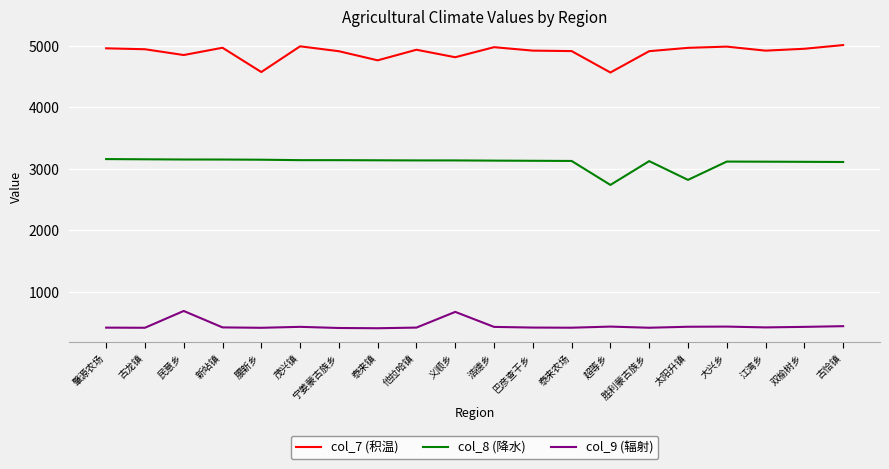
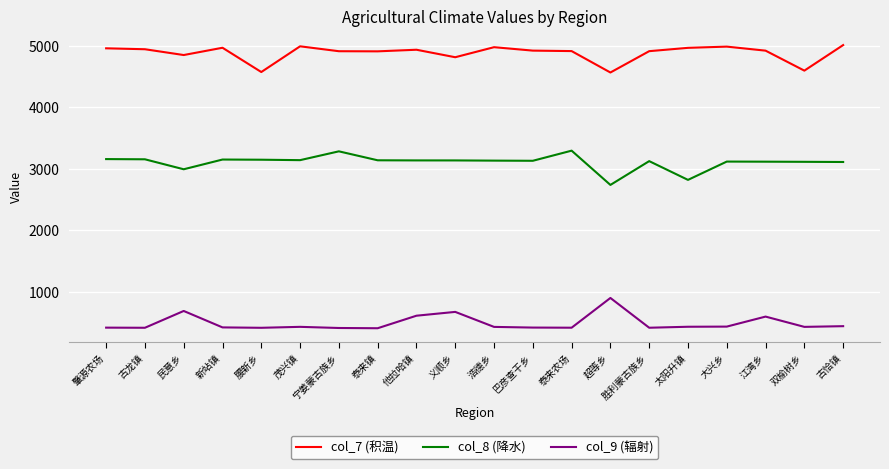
  {
    "col_7 (积温)": {
      "肇源农场": 5000,
      "古龙镇": 4900,
      "民意乡": 4900,
      "新站镇": 5000,
      "腰新乡": 4600,
      "茂兴镇": 5000,
      "宁姜蒙古族乡": 4900,
-     "泰来镇": 4800,
+     "泰来镇": 4900,
      "他拉哈镇": 4900,
      "义顺乡": 4800,
      "浩德乡": 5000,
      "巴彦查干乡": 4900,
      "泰来农场": 4900,
      "超等乡": 4600,
      "胜利蒙古族乡": 4900,
      "太阳升镇": 5000,
      "大兴乡": 5000,
      "江湾乡": 4900,
-     "双榆树乡": 5000,
+     "双榆树乡": 4600,
      "古恰镇": 5000
    },
    "col_8 (降水)": {
      "肇源农场": 3200,
      "古龙镇": 3200,
-     "民意乡": 3200,
+     "民意乡": 3000,
      "新站镇": 3200,
      "腰新乡": 3100,
      "茂兴镇": 3100,
-     "宁姜蒙古族乡": 3100,
+     "宁姜蒙古族乡": 3300,
      "泰来镇": 3100,
      "他拉哈镇": 3100,
      "义顺乡": 3100,
      "浩德乡": 3100,
      "巴彦查干乡": 3100,
-     "泰来农场": 3100,
+     "泰来农场": 3300,
      "超等乡": 2700,
      "胜利蒙古族乡": 3100,
      "太阳升镇": 2800,
      "大兴乡": 3100,
      "江湾乡": 3100,
      "双榆树乡": 3100,
      "古恰镇": 3100
    },
    "col_9 (辐射)": {
      "肇源农场": 400,
      "古龙镇": 400,
      "民意乡": 700,
      "新站镇": 400,
      "腰新乡": 400,
      "茂兴镇": 400,
      "宁姜蒙古族乡": 400,
      "泰来镇": 400,
-     "他拉哈镇": 400,
+     "他拉哈镇": 600,
      "义顺乡": 700,
      "浩德乡": 400,
      "巴彦查干乡": 400,
      "泰来农场": 400,
-     "超等乡": 400,
+     "超等乡": 900,
      "胜利蒙古族乡": 400,
      "太阳升镇": 400,
      "大兴乡": 400,
-     "江湾乡": 400,
+     "江湾乡": 600,
      "双榆树乡": 400,
      "古恰镇": 400
    }
  }
